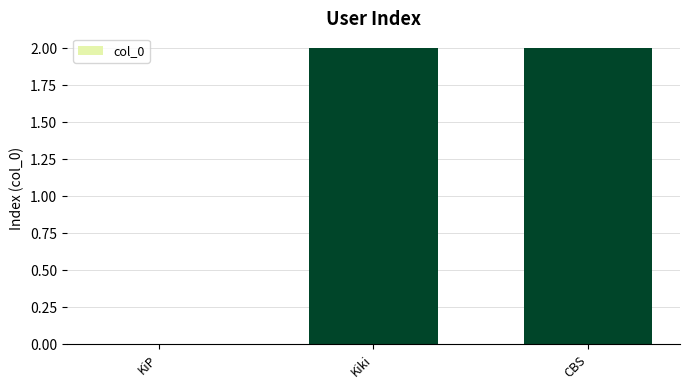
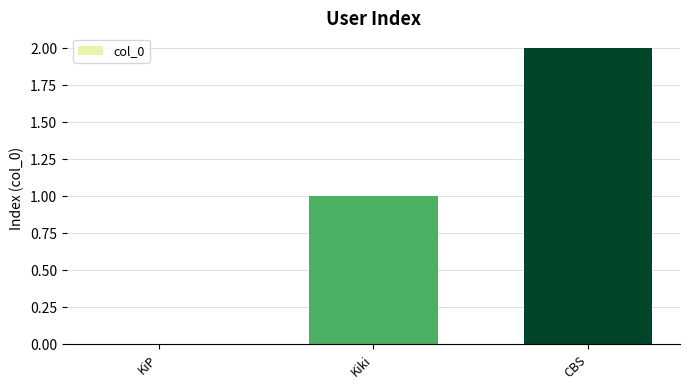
  {
    "KiP": 0,
-   "Kiki": 2,
+   "Kiki": 1,
    "CBS": 2
  }
